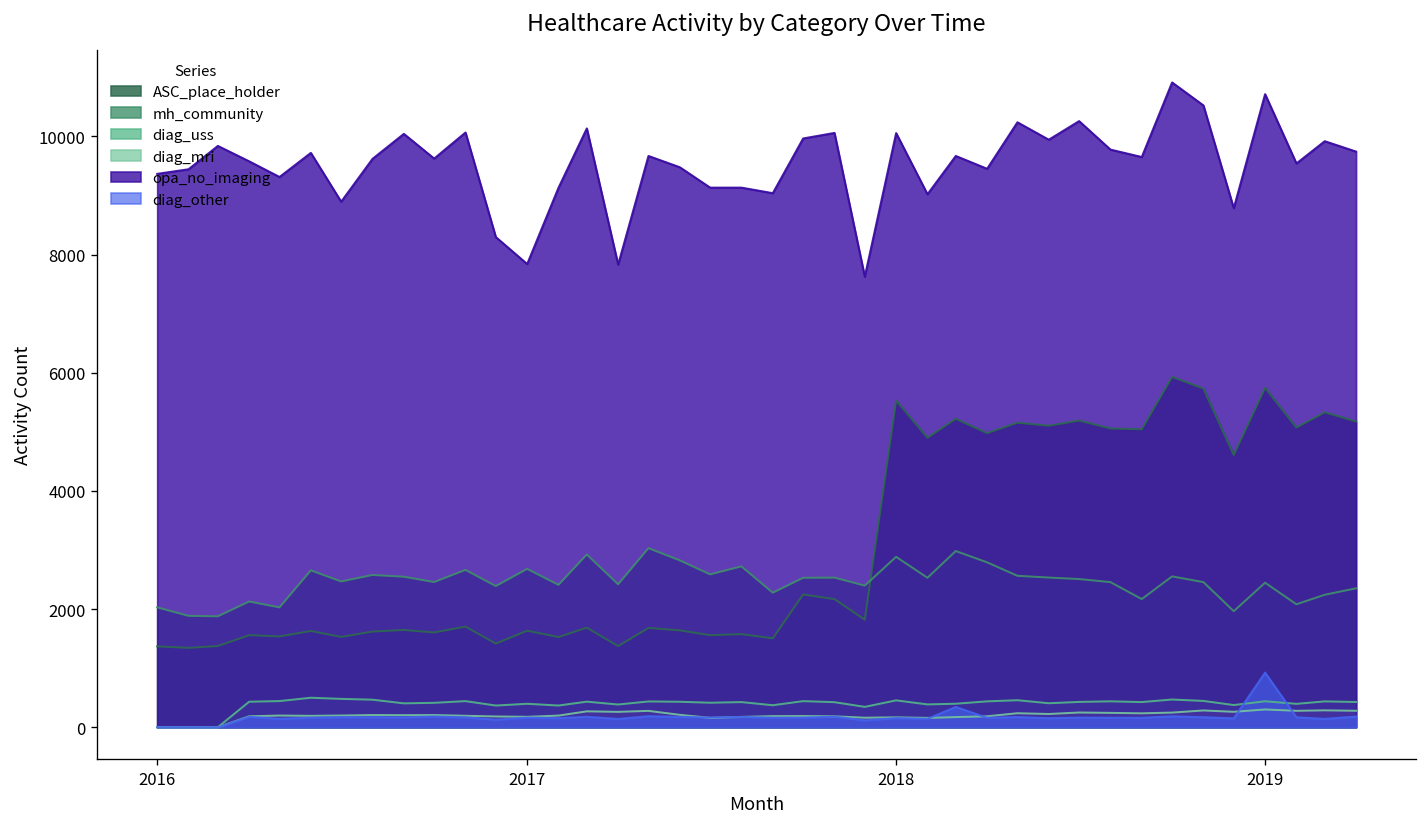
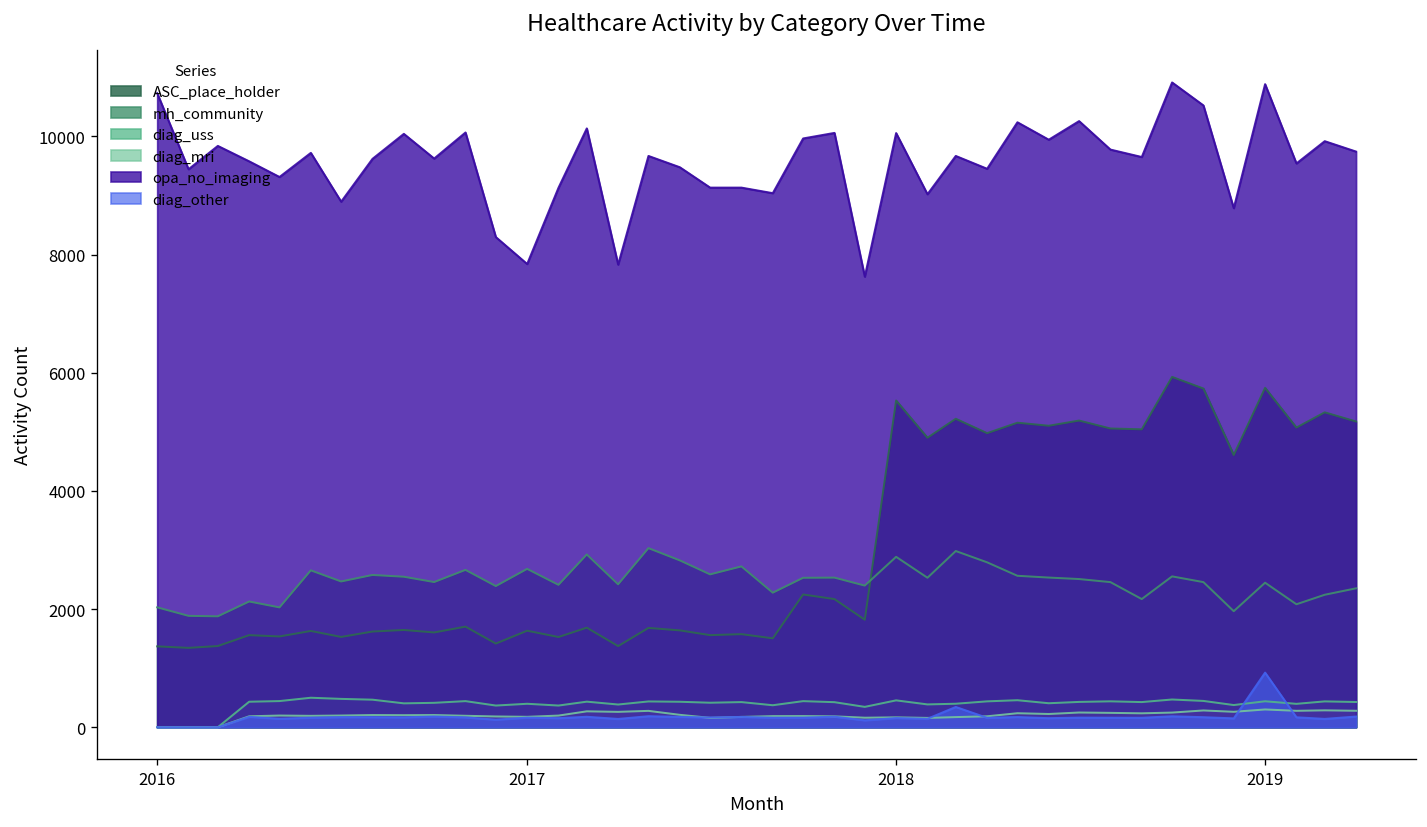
  {
    "opa_no_imaging": {
-     "2016": 9400,
+     "2016": 10700,
      "2017": 7800,
      "2018": 10100,
-     "2019": 10700
+     "2019": 10900
    },
    "diag_other": {
      "2019": 900
    }
  }
